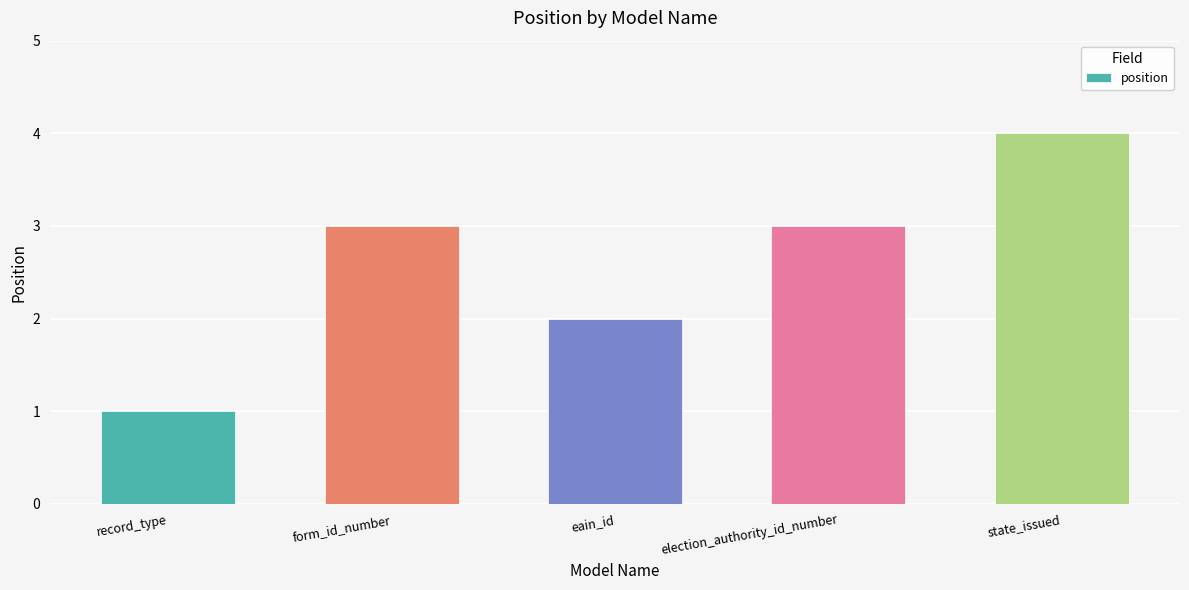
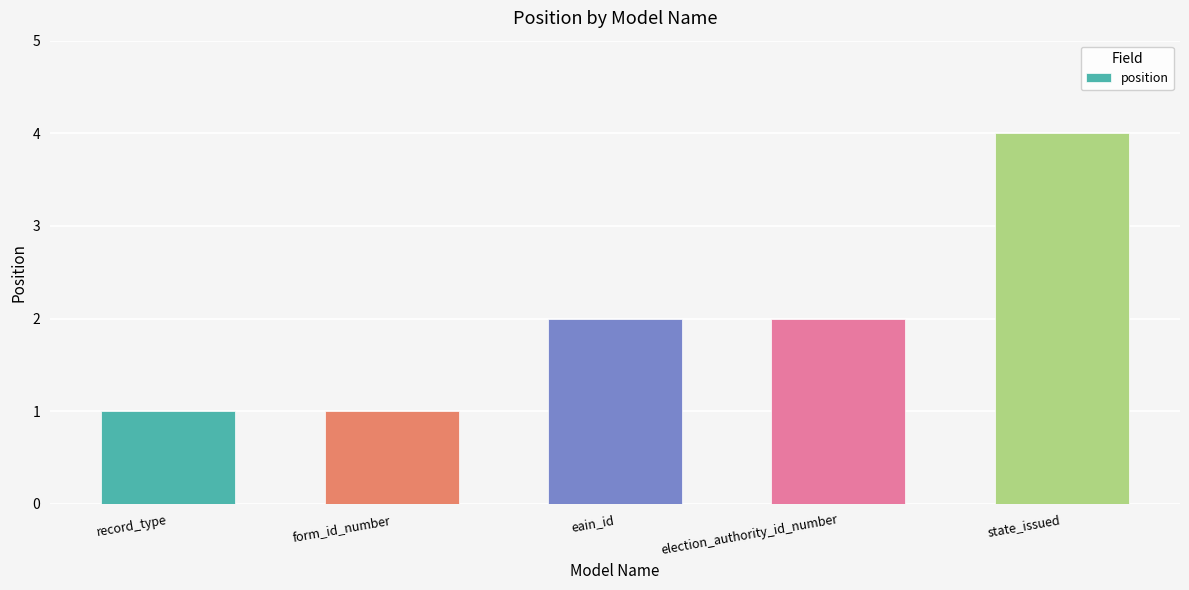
  {
    "record_type": 1,
-   "form_id_number": 3,
+   "form_id_number": 1,
    "eain_id": 2,
-   "election_authority_id_number": 3,
+   "election_authority_id_number": 2,
    "state_issued": 4
  }
